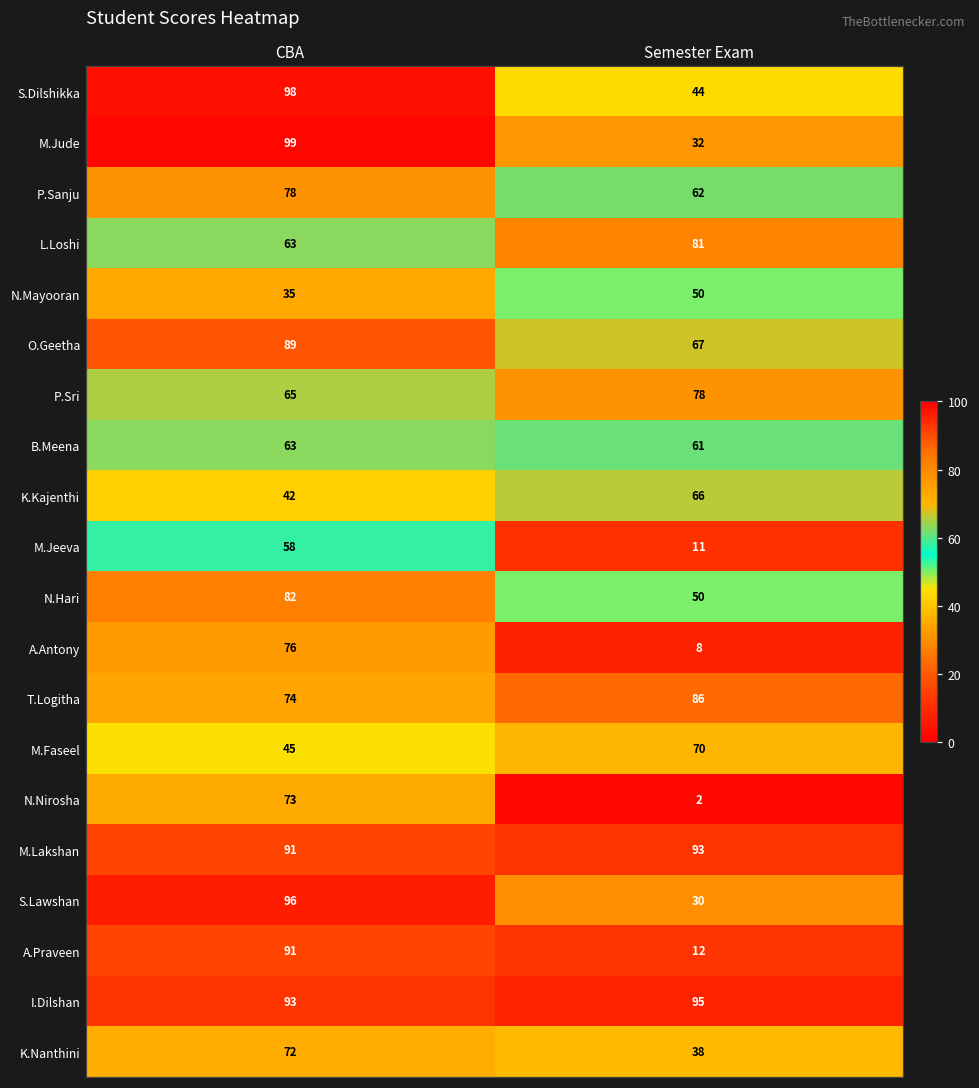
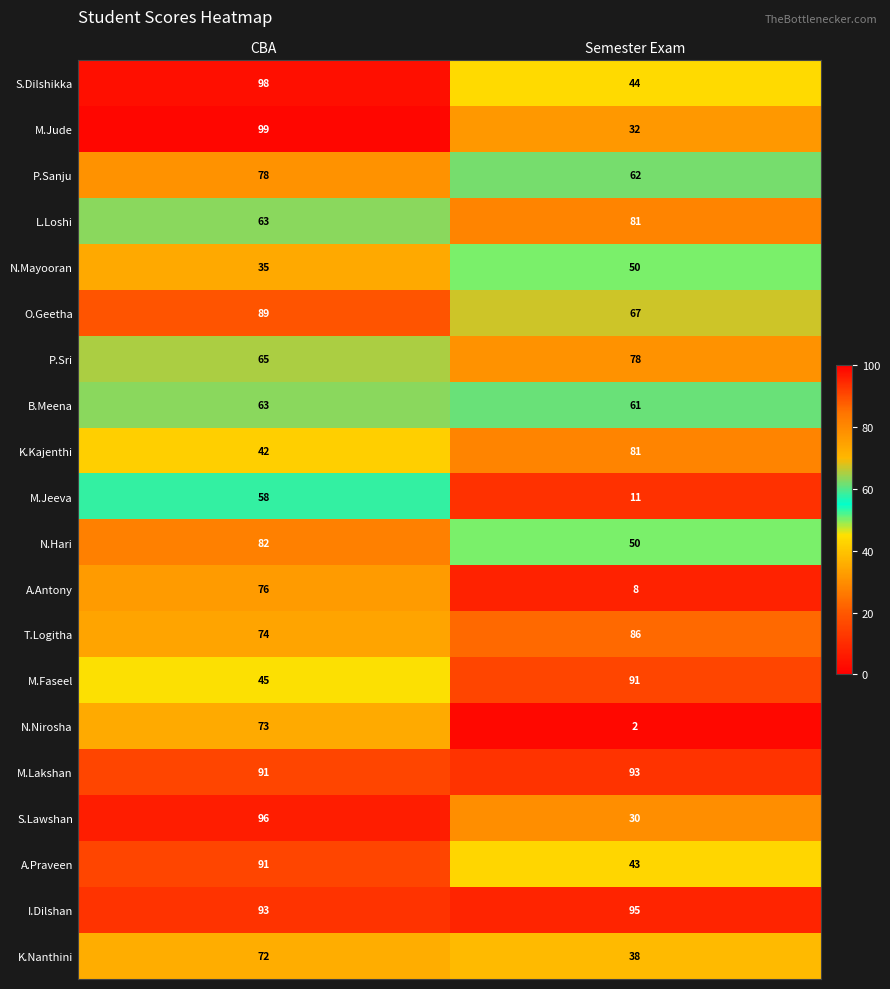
  {
    "S.Dilshikka": {
      "CBA": 98,
      "Semester Exam": 44
    },
    "M.Jude": {
      "CBA": 99,
      "Semester Exam": 32
    },
    "P.Sanju": {
      "CBA": 78,
      "Semester Exam": 62
    },
    "L.Loshi": {
      "CBA": 63,
      "Semester Exam": 81
    },
    "N.Mayooran": {
      "CBA": 35,
      "Semester Exam": 50
    },
    "O.Geetha": {
      "CBA": 89,
      "Semester Exam": 67
    },
    "P.Sri": {
      "CBA": 65,
      "Semester Exam": 78
    },
    "B.Meena": {
      "CBA": 63,
      "Semester Exam": 61
    },
    "K.Kajenthi": {
      "CBA": 42,
-     "Semester Exam": 66
+     "Semester Exam": 81
    },
    "M.Jeeva": {
      "CBA": 58,
      "Semester Exam": 11
    },
    "N.Hari": {
      "CBA": 82,
      "Semester Exam": 50
    },
    "A.Antony": {
      "CBA": 76,
      "Semester Exam": 8
    },
    "T.Logitha": {
      "CBA": 74,
      "Semester Exam": 86
    },
    "M.Faseel": {
      "CBA": 45,
-     "Semester Exam": 70
+     "Semester Exam": 91
    },
    "N.Nirosha": {
      "CBA": 73,
      "Semester Exam": 2
    },
    "M.Lakshan": {
      "CBA": 91,
      "Semester Exam": 93
    },
    "S.Lawshan": {
      "CBA": 96,
      "Semester Exam": 30
    },
    "A.Praveen": {
      "CBA": 91,
-     "Semester Exam": 12
+     "Semester Exam": 43
    },
    "I.Dilshan": {
      "CBA": 93,
      "Semester Exam": 95
    },
    "K.Nanthini": {
      "CBA": 72,
      "Semester Exam": 38
    }
  }
